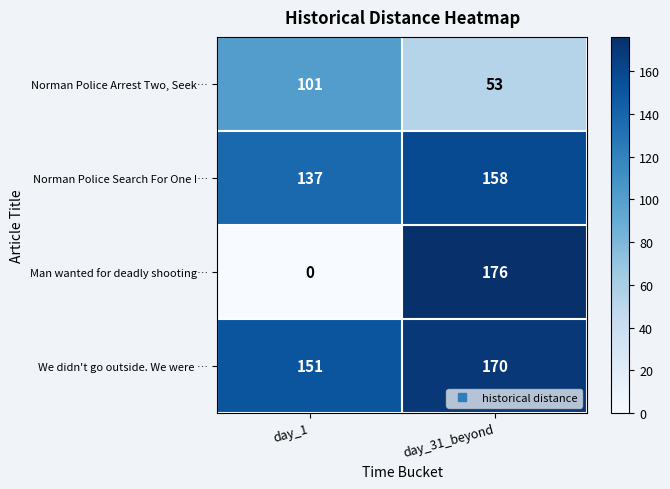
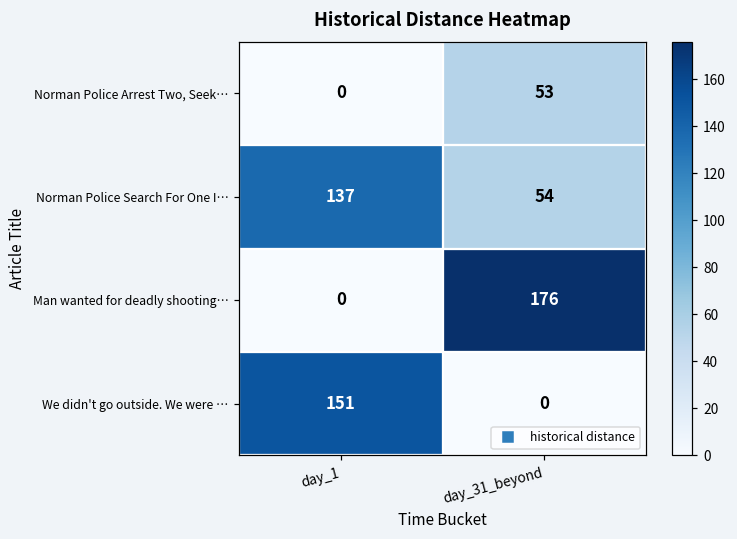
  {
    "Norman Police Arrest Two, Seek…": {
-     "day_1": 101,
+     "day_1": 0,
      "day_31_beyond": 53
    },
    "Norman Police Search For One I…": {
      "day_1": 137,
-     "day_31_beyond": 158
+     "day_31_beyond": 54
    },
    "Man wanted for deadly shooting…": {
      "day_1": 0,
      "day_31_beyond": 176
    },
    "We didn't go outside. We were …": {
      "day_1": 151,
-     "day_31_beyond": 170
+     "day_31_beyond": 0
    }
  }
